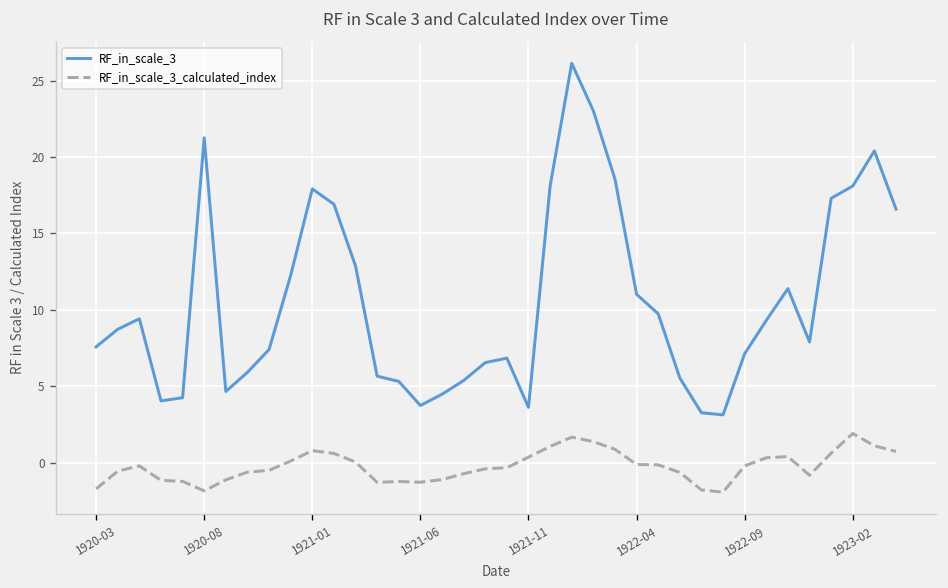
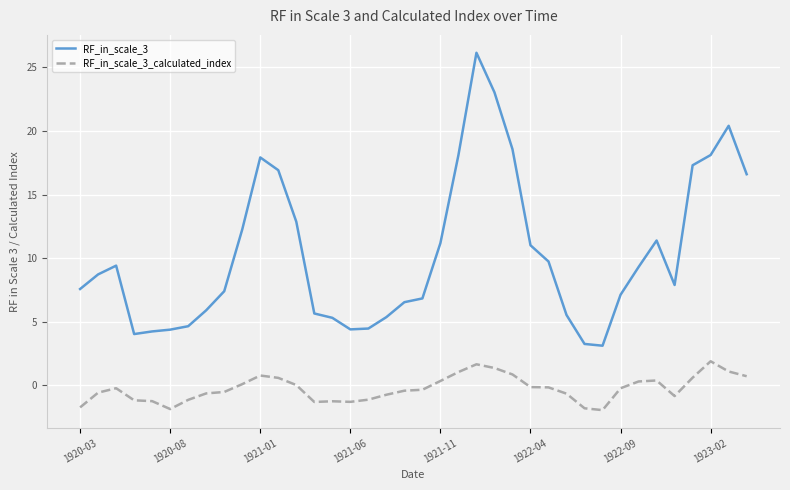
  {
    "RF_in_scale_3": {
      "1920-03": 7.6,
-     "1920-08": 21.3,
+     "1920-08": 4.4,
      "1921-01": 17.9,
-     "1921-06": 3.7,
-     "1921-11": 3.6,
+     "1921-06": 4.4,
+     "1921-11": 11.2,
      "1922-04": 11.0,
      "1922-09": 7.1,
      "1923-02": 18.1
    },
    "RF_in_scale_3_calculated_index": {
      "1920-03": -1.7,
      "1920-08": -1.9,
      "1921-01": 0.8,
      "1921-06": -1.3,
      "1921-11": 0.4,
      "1922-04": -0.1,
      "1922-09": -0.2,
      "1923-02": 1.9
    }
  }
